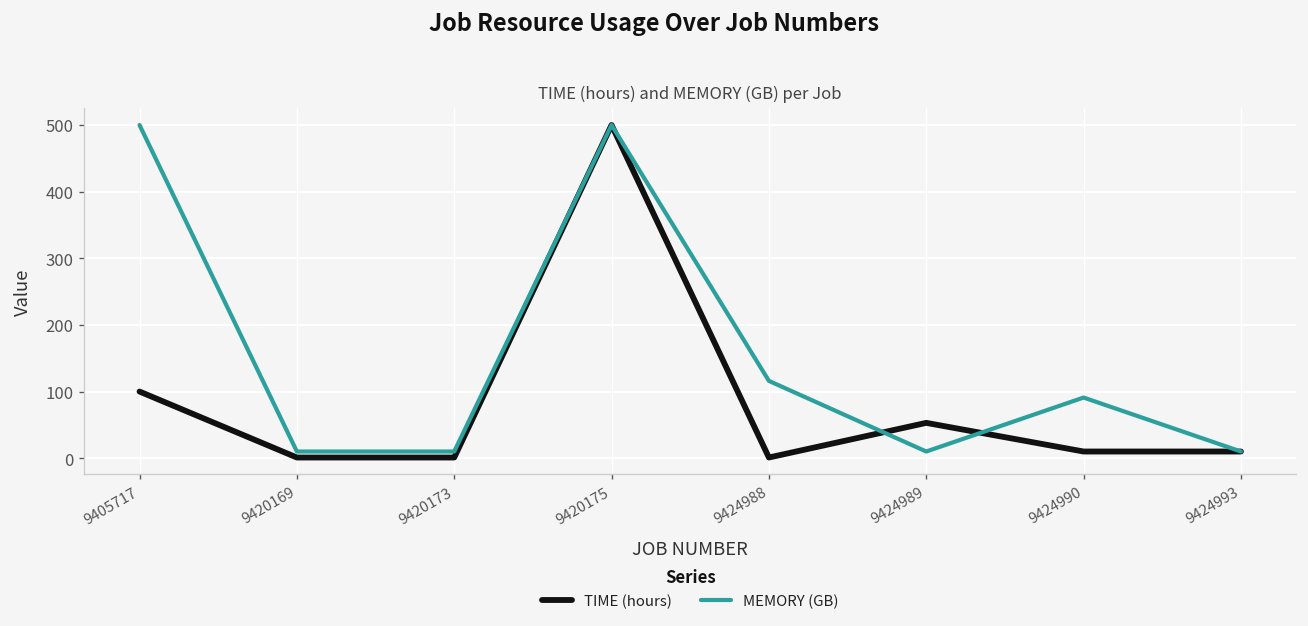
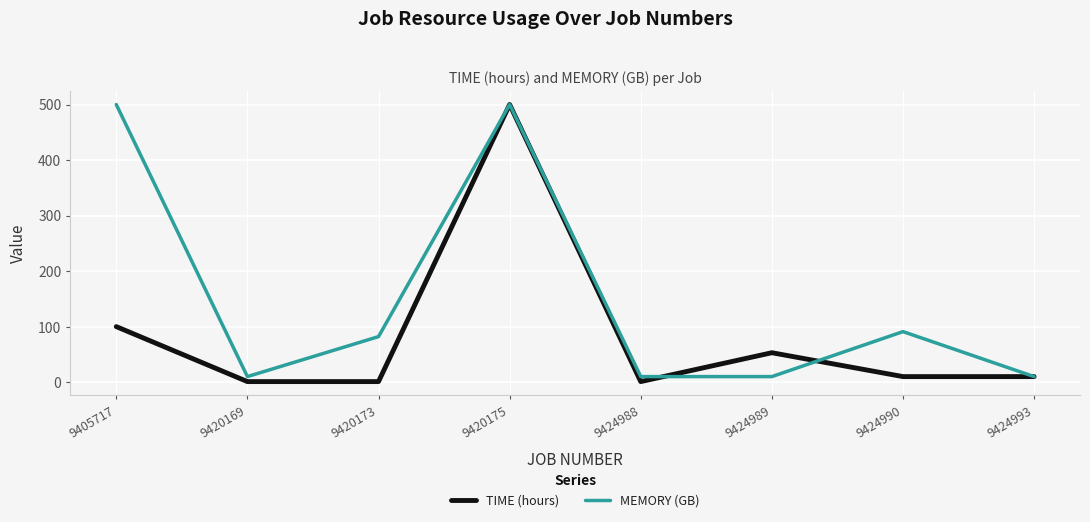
  {
    "TIME (hours)": {
      "9405717": 100,
      "9420169": 0,
      "9420173": 0,
      "9424988": 0,
      "9424989": 50,
      "9424990": 10
    },
    "MEMORY (GB)": {
      "9405717": 500,
      "9420169": 10,
-     "9420173": 10,
-     "9424988": 120,
+     "9420173": 80,
+     "9424988": 10,
      "9424989": 10,
      "9424990": 90
    }
  }
